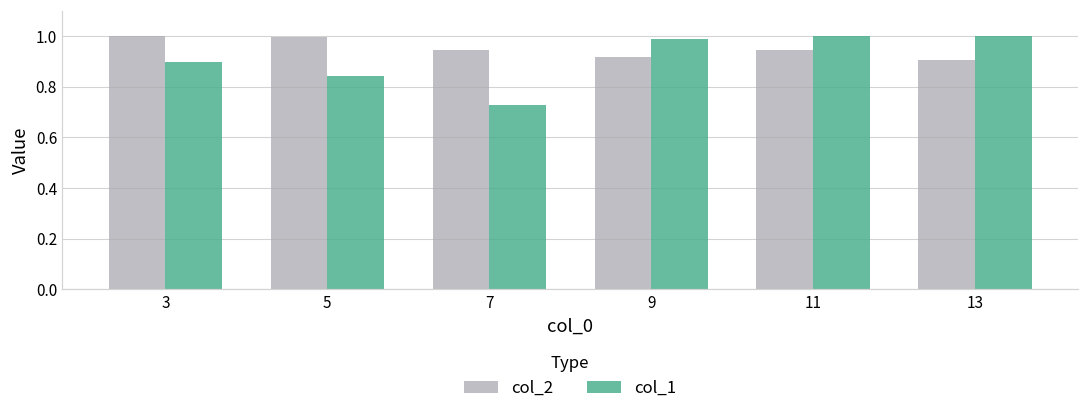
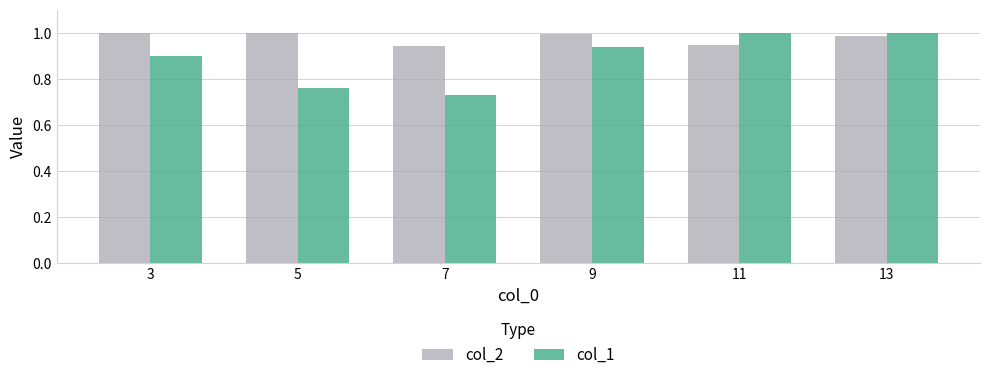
  {
    "col_2": {
      "3": 1.00,
      "5": 1.00,
      "7": 0.94,
-     "9": 0.92,
+     "9": 0.99,
      "11": 0.95,
-     "13": 0.91
+     "13": 0.98
    },
    "col_1": {
      "3": 0.90,
-     "5": 0.84,
+     "5": 0.76,
      "7": 0.73,
-     "9": 0.99,
+     "9": 0.94,
      "11": 1.00,
      "13": 1.00
    }
  }
